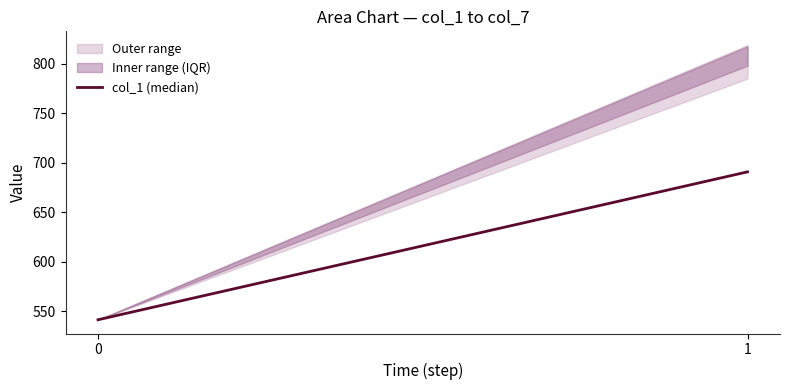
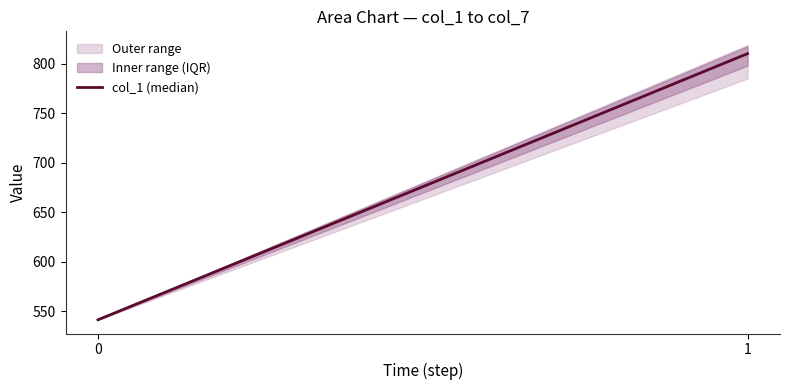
  {
    "col_1 (median)": {
-     "1": 690
+     "1": 810
    }
  }
